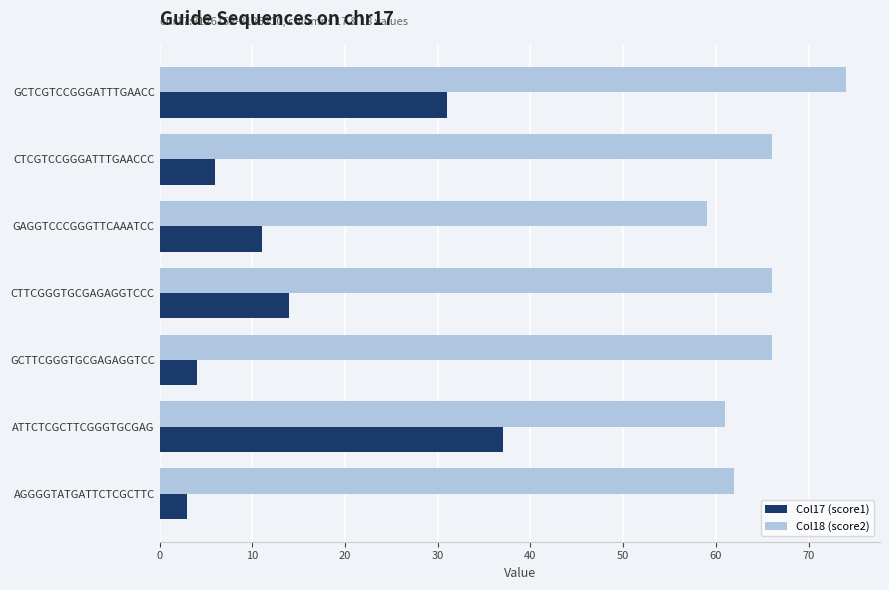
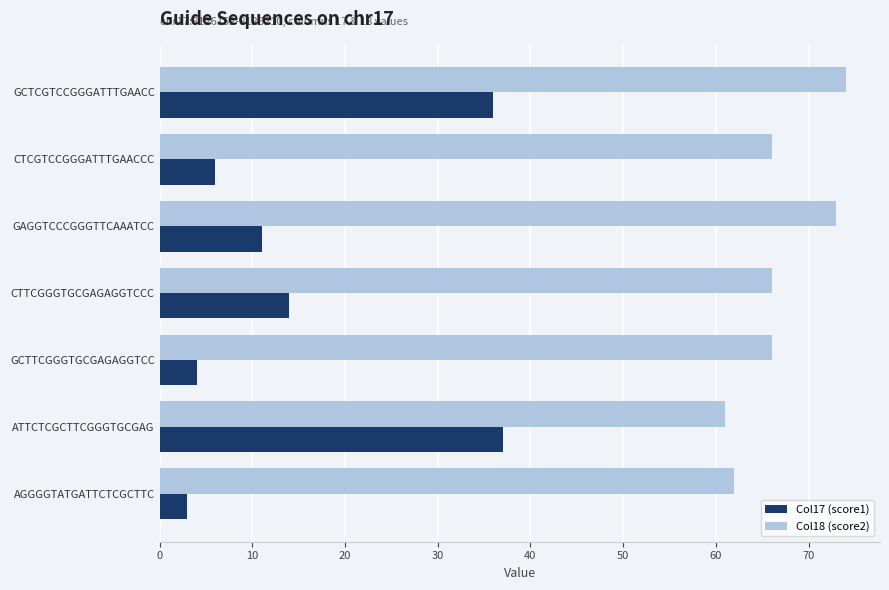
  {
    "Col17 (score1)": {
-     "GCTCGTCCGGGATTTGAACC": 31,
+     "GCTCGTCCGGGATTTGAACC": 36,
      "CTCGTCCGGGATTTGAACCC": 6,
      "GAGGTCCCGGGTTCAAATCC": 11,
      "CTTCGGGTGCGAGAGGTCCC": 14,
      "GCTTCGGGTGCGAGAGGTCC": 4,
      "ATTCTCGCTTCGGGTGCGAG": 37,
      "AGGGGTATGATTCTCGCTTC": 3
    },
    "Col18 (score2)": {
      "GCTCGTCCGGGATTTGAACC": 74,
      "CTCGTCCGGGATTTGAACCC": 66,
-     "GAGGTCCCGGGTTCAAATCC": 59,
+     "GAGGTCCCGGGTTCAAATCC": 73,
      "CTTCGGGTGCGAGAGGTCCC": 66,
      "GCTTCGGGTGCGAGAGGTCC": 66,
      "ATTCTCGCTTCGGGTGCGAG": 61,
      "AGGGGTATGATTCTCGCTTC": 62
    }
  }
